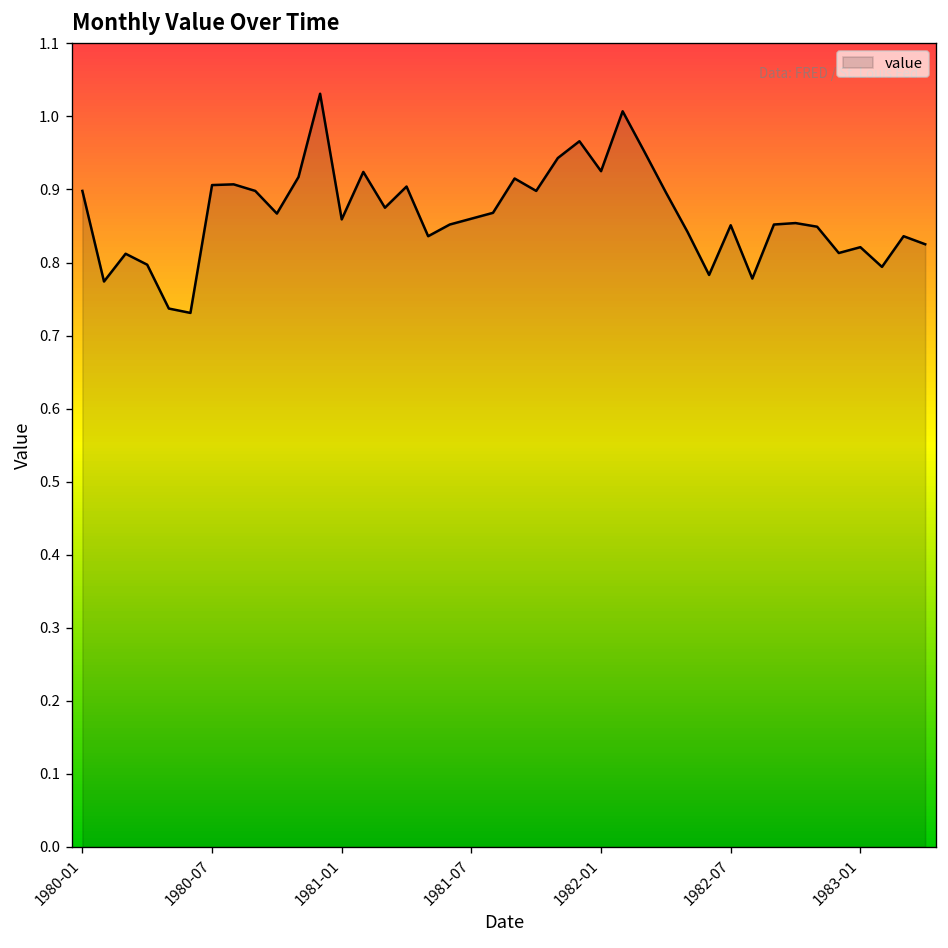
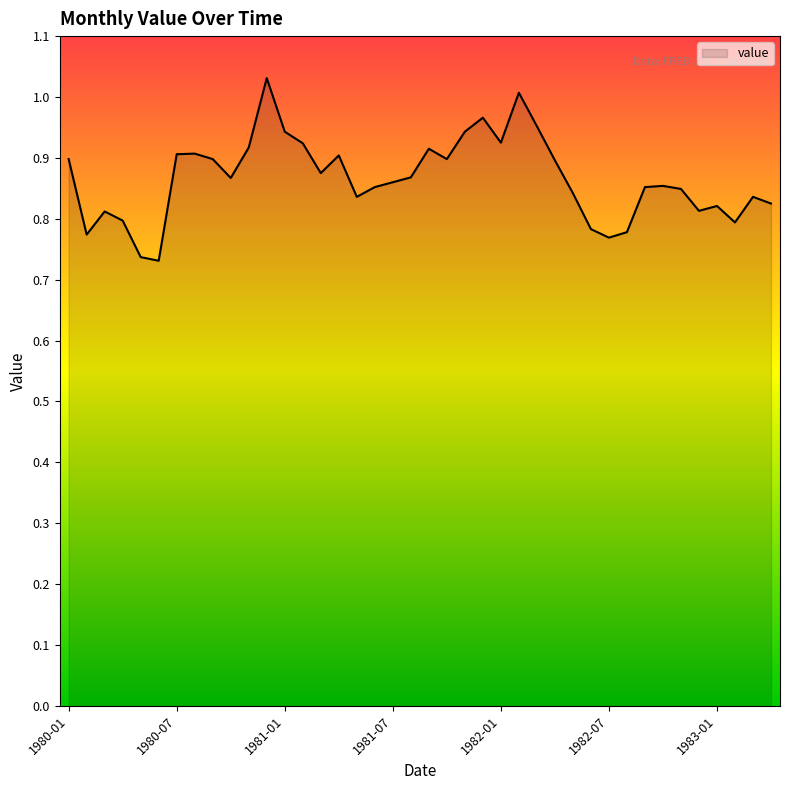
  {
    "1980-01": 0.90,
    "1980-07": 0.91,
-   "1981-01": 0.86,
+   "1981-01": 0.94,
    "1981-07": 0.86,
    "1982-01": 0.93,
-   "1982-07": 0.85,
+   "1982-07": 0.77,
    "1983-01": 0.82
  }
